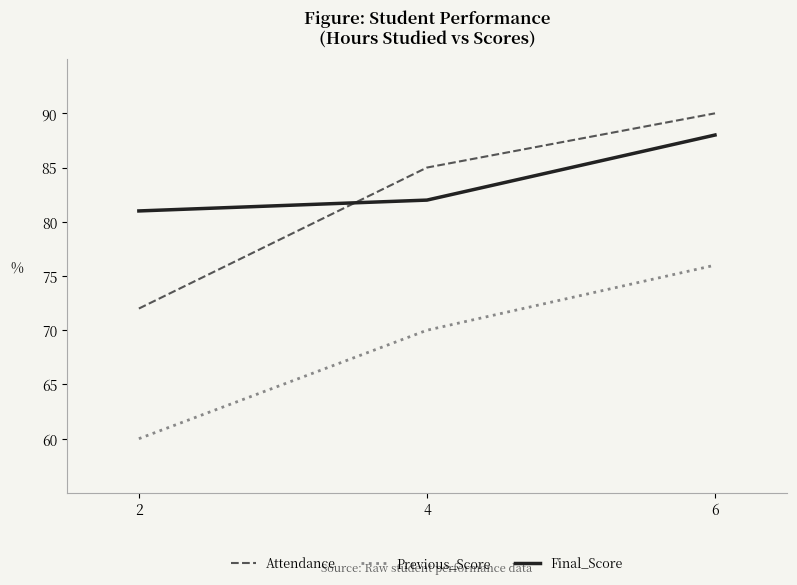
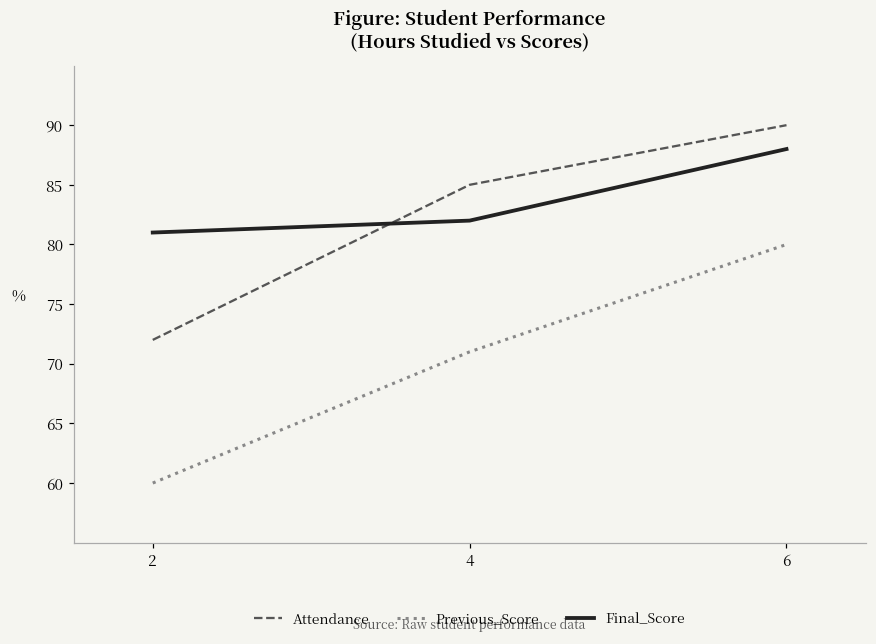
  {
    "Attendance": {
      "2": 72,
      "4": 85,
      "6": 90
    },
    "Previous_Score": {
      "2": 60,
-     "4": 70,
-     "6": 76
+     "4": 71,
+     "6": 80
    },
    "Final_Score": {
      "2": 81,
      "4": 82,
      "6": 88
    }
  }
